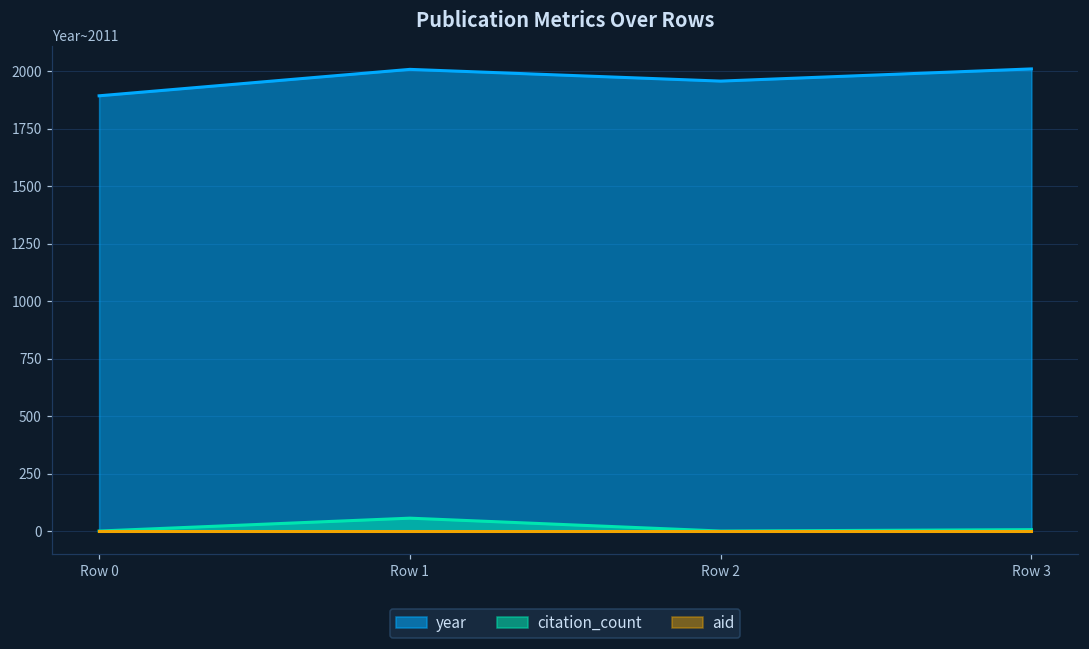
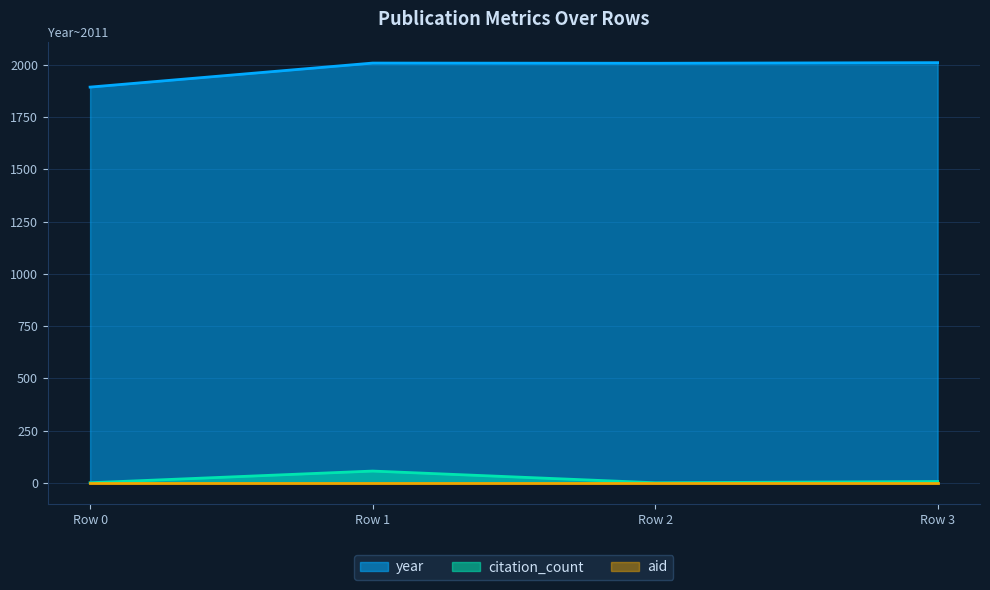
  {
    "year": {
      "Row 0": 1890,
      "Row 1": 2010,
-     "Row 2": 1960,
+     "Row 2": 2010,
      "Row 3": 2010
    },
    "citation_count": {
      "Row 1": 60
    },
    "aid": {
      "Row 1": 0
    }
  }
